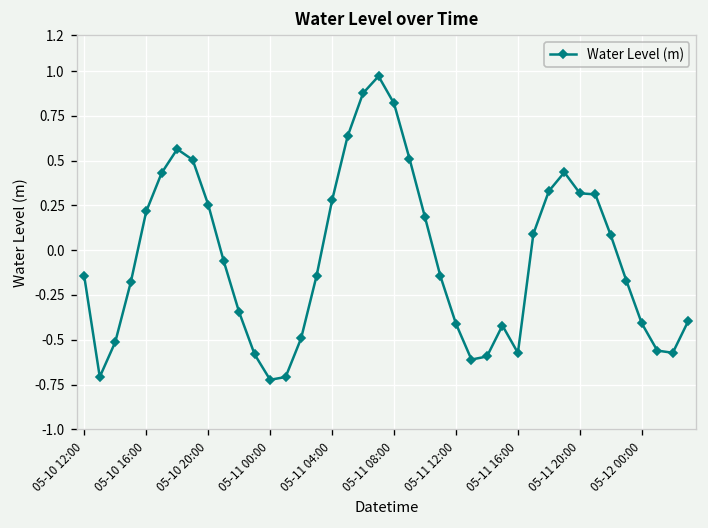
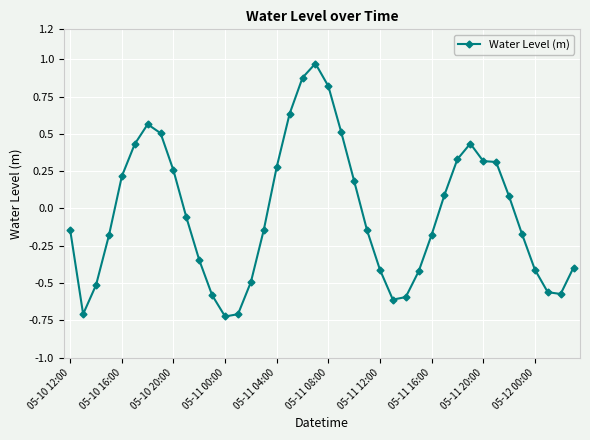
  {
    "05-10 12:00": -0.15,
    "05-10 16:00": 0.22,
    "05-10 20:00": 0.26,
    "05-11 00:00": -0.72,
    "05-11 04:00": 0.28,
    "05-11 08:00": 0.82,
    "05-11 12:00": -0.41,
-   "05-11 16:00": -0.57,
+   "05-11 16:00": -0.18,
    "05-11 20:00": 0.32,
    "05-12 00:00": -0.41
  }
